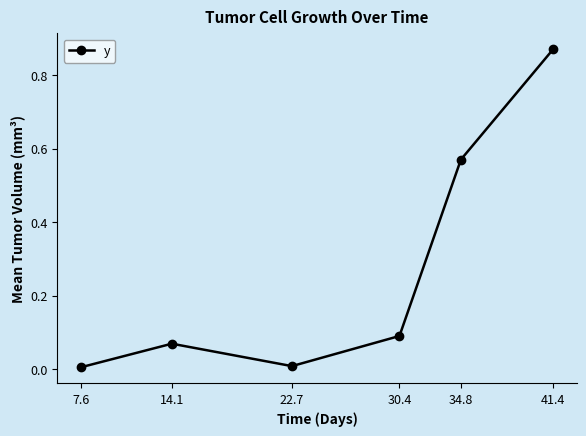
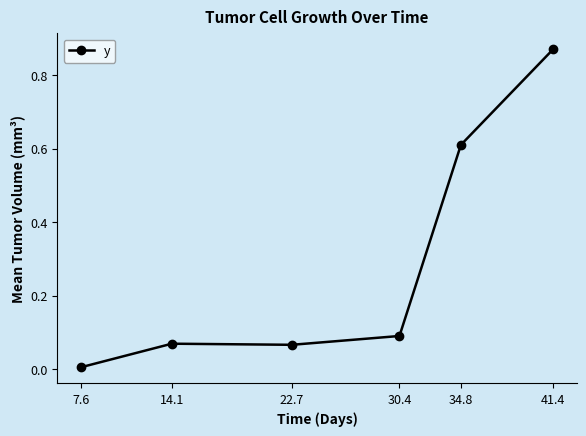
  {
    "7.6": 0.01,
    "14.1": 0.07,
-   "22.7": 0.01,
+   "22.7": 0.07,
    "30.4": 0.09,
-   "34.8": 0.57,
+   "34.8": 0.61,
    "41.4": 0.87
  }
